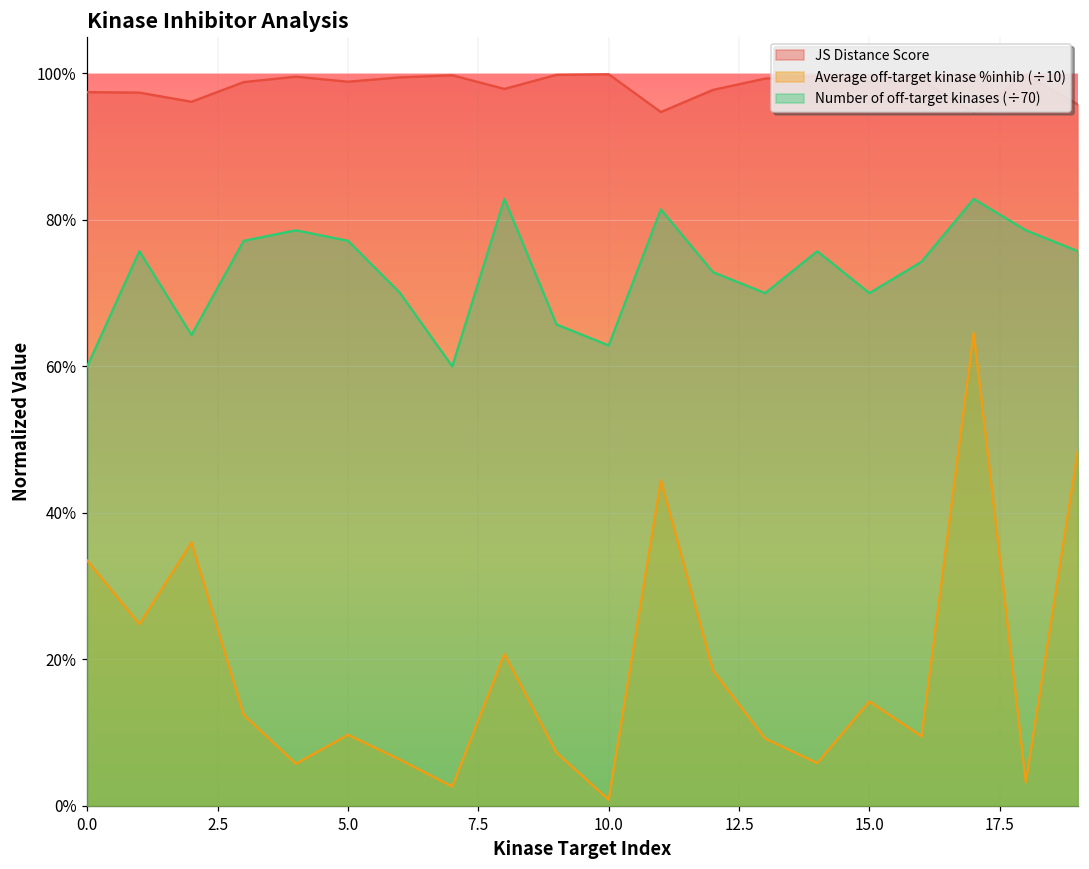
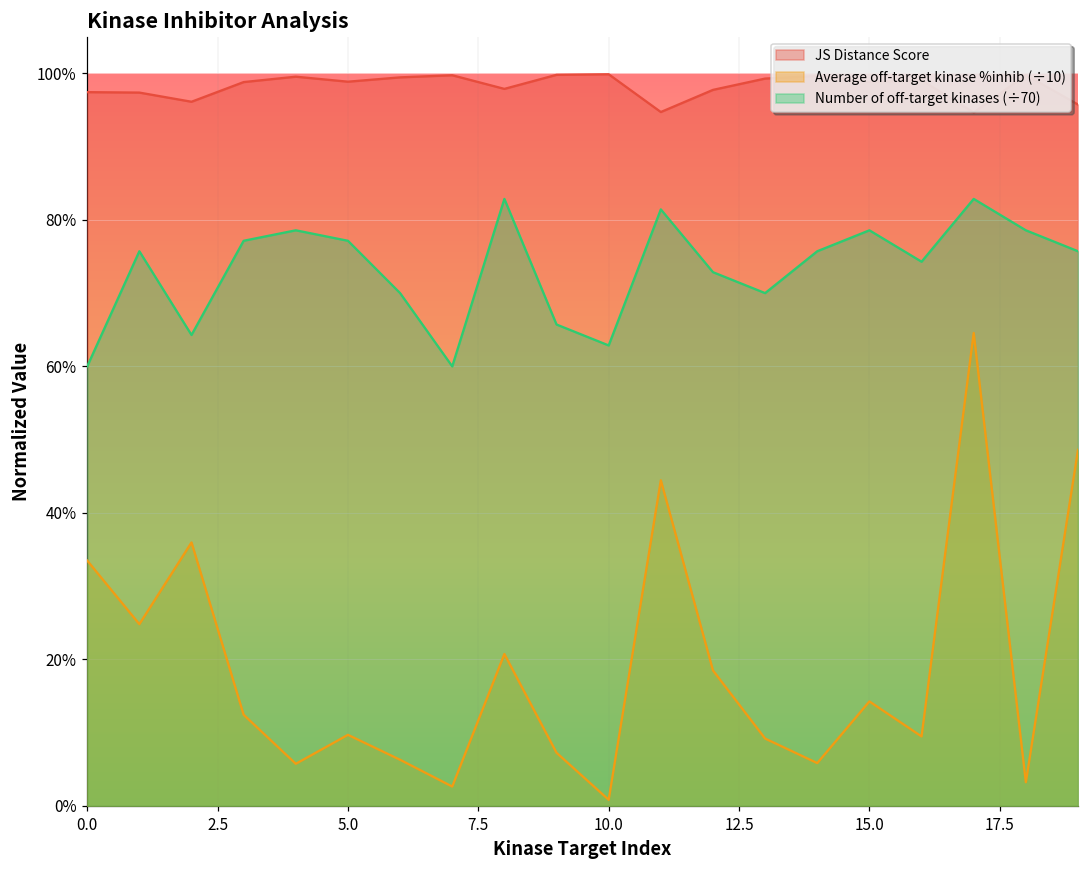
  {
    "Number of off-target kinases (÷70)": {
      "0.0": "60%",
      "5.0": "77%",
      "10.0": "63%",
-     "15.0": "70%"
+     "15.0": "79%"
    }
  }
